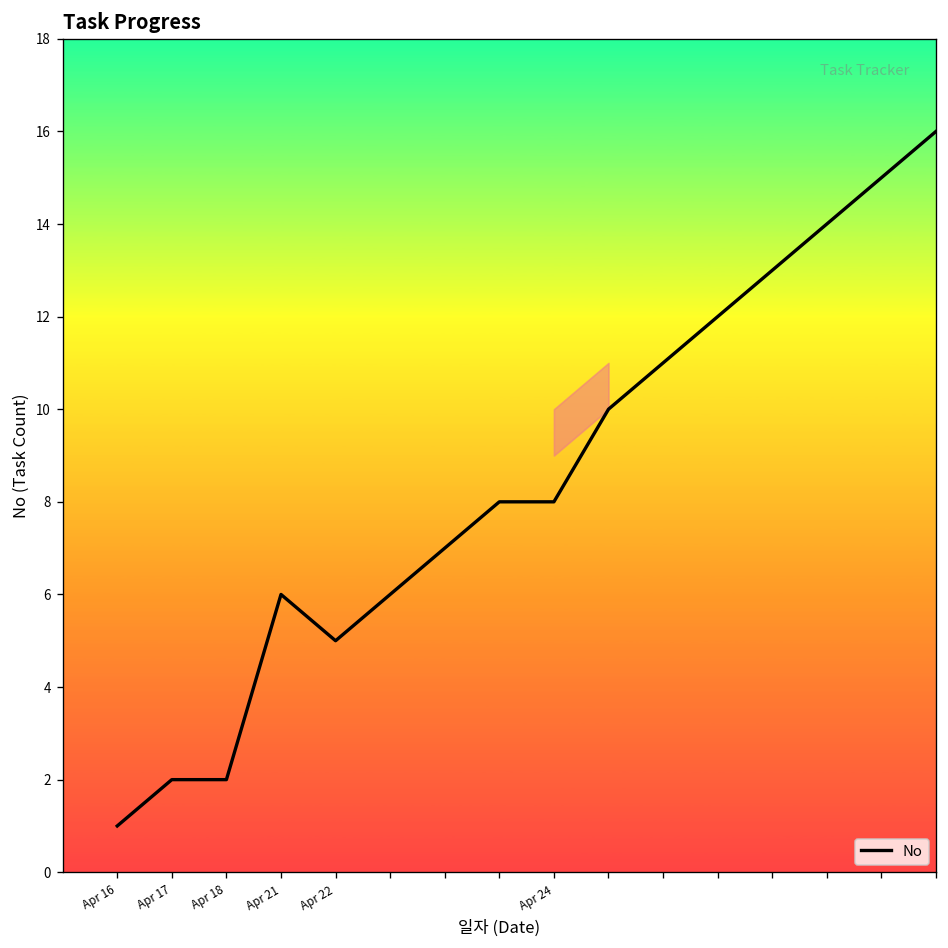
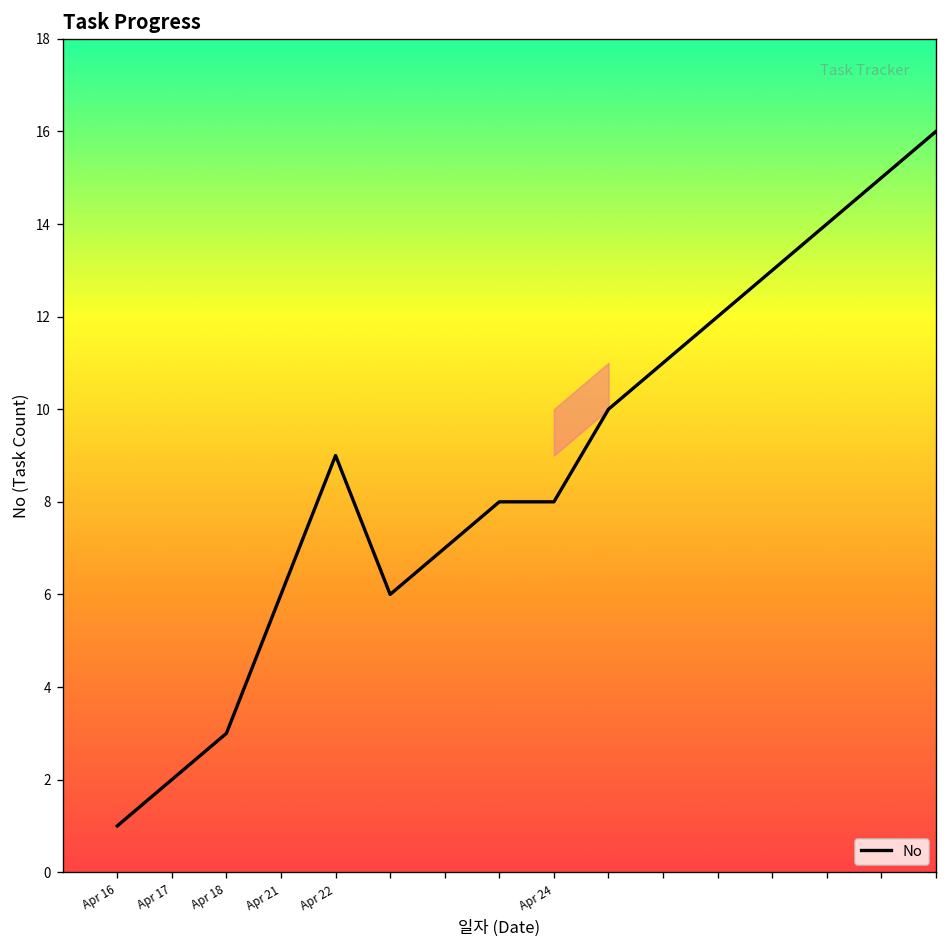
  {
    "No": {
      "Apr 16": 1,
      "Apr 17": 2,
-     "Apr 18": 2,
+     "Apr 18": 3,
      "Apr 21": 6,
-     "Apr 22": 5,
+     "Apr 22": 9,
      "Apr 24": 8
    }
  }
